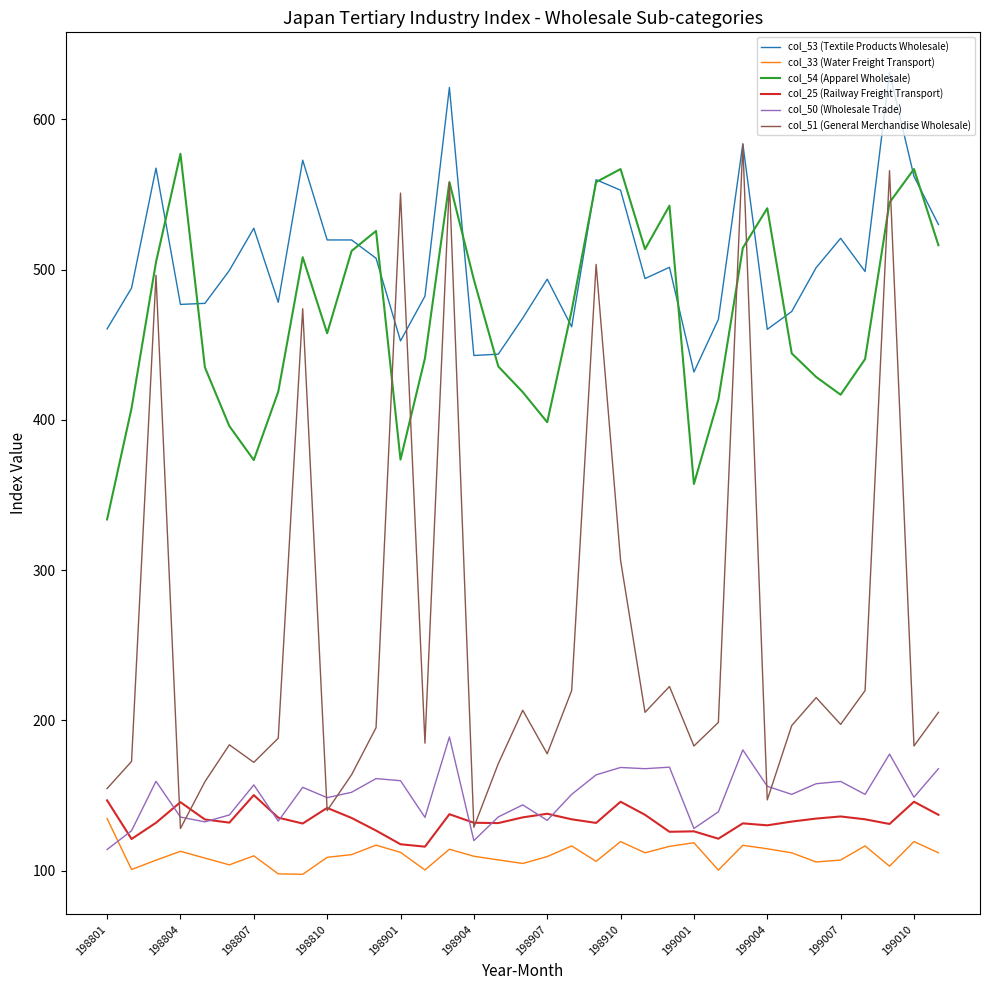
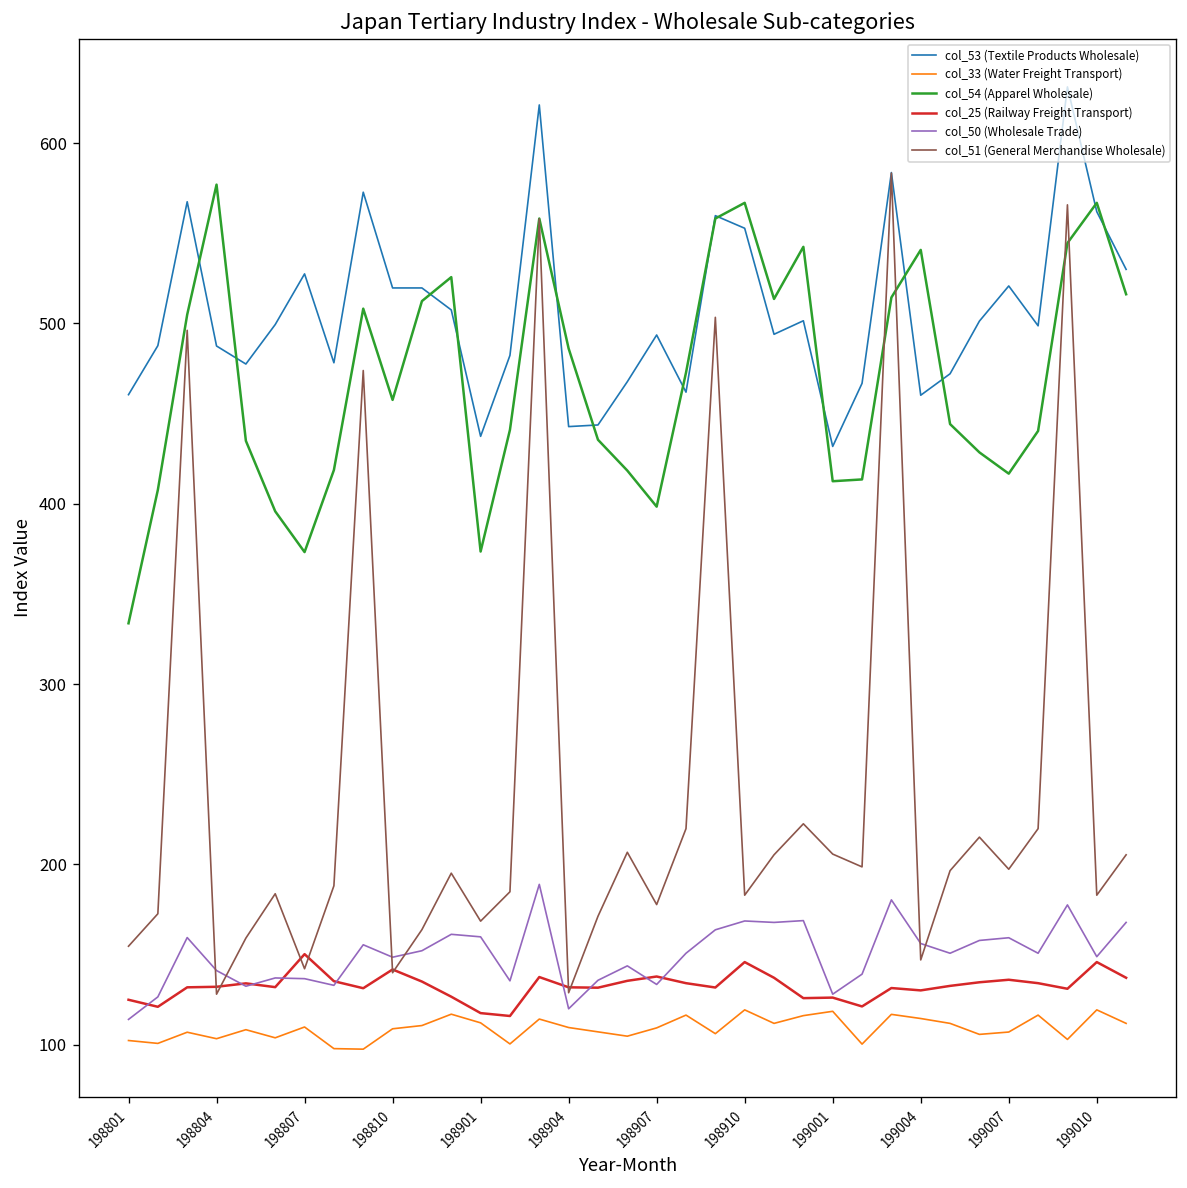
  {
    "col_53 (Textile Products Wholesale)": {
      "198801": 461,
-     "198804": 477,
+     "198804": 488,
      "198807": 528,
      "198810": 520,
-     "198901": 453,
+     "198901": 437,
      "198904": 443,
      "198907": 494,
      "198910": 553,
      "199001": 432,
      "199004": 460,
      "199007": 521,
      "199010": 562
    },
    "col_33 (Water Freight Transport)": {
-     "198801": 135,
-     "198804": 113,
+     "198801": 102,
+     "198804": 103,
      "198807": 110,
      "198810": 109,
      "198901": 112,
      "198904": 110,
      "198907": 109,
      "198910": 119,
      "199001": 119,
      "199004": 115,
      "199007": 107,
      "199010": 119
    },
    "col_54 (Apparel Wholesale)": {
      "198801": 334,
      "198804": 577,
      "198807": 373,
      "198810": 458,
      "198901": 374,
-     "198904": 493,
+     "198904": 486,
      "198907": 398,
      "198910": 567,
-     "199001": 357,
+     "199001": 413,
      "199004": 541,
      "199007": 417,
      "199010": 567
    },
    "col_25 (Railway Freight Transport)": {
-     "198801": 147,
-     "198804": 146,
+     "198801": 125,
+     "198804": 132,
      "198807": 150,
      "198810": 142,
      "198901": 118,
      "198904": 132,
      "198907": 138,
      "198910": 146,
      "199001": 126,
      "199004": 130,
      "199007": 136,
      "199010": 146
    },
    "col_50 (Wholesale Trade)": {
      "198801": 114,
-     "198804": 136,
-     "198807": 157,
+     "198804": 141,
+     "198807": 137,
      "198810": 149,
      "198901": 160,
      "198904": 120,
      "198907": 133,
      "198910": 169,
      "199001": 128,
      "199004": 156,
      "199007": 159,
      "199010": 149
    },
    "col_51 (General Merchandise Wholesale)": {
      "198801": 155,
      "198804": 128,
-     "198807": 172,
+     "198807": 142,
      "198810": 140,
-     "198901": 551,
+     "198901": 169,
      "198904": 129,
      "198907": 178,
-     "198910": 307,
-     "199001": 183,
+     "198910": 183,
+     "199001": 206,
      "199004": 147,
      "199007": 197,
      "199010": 183
    }
  }
